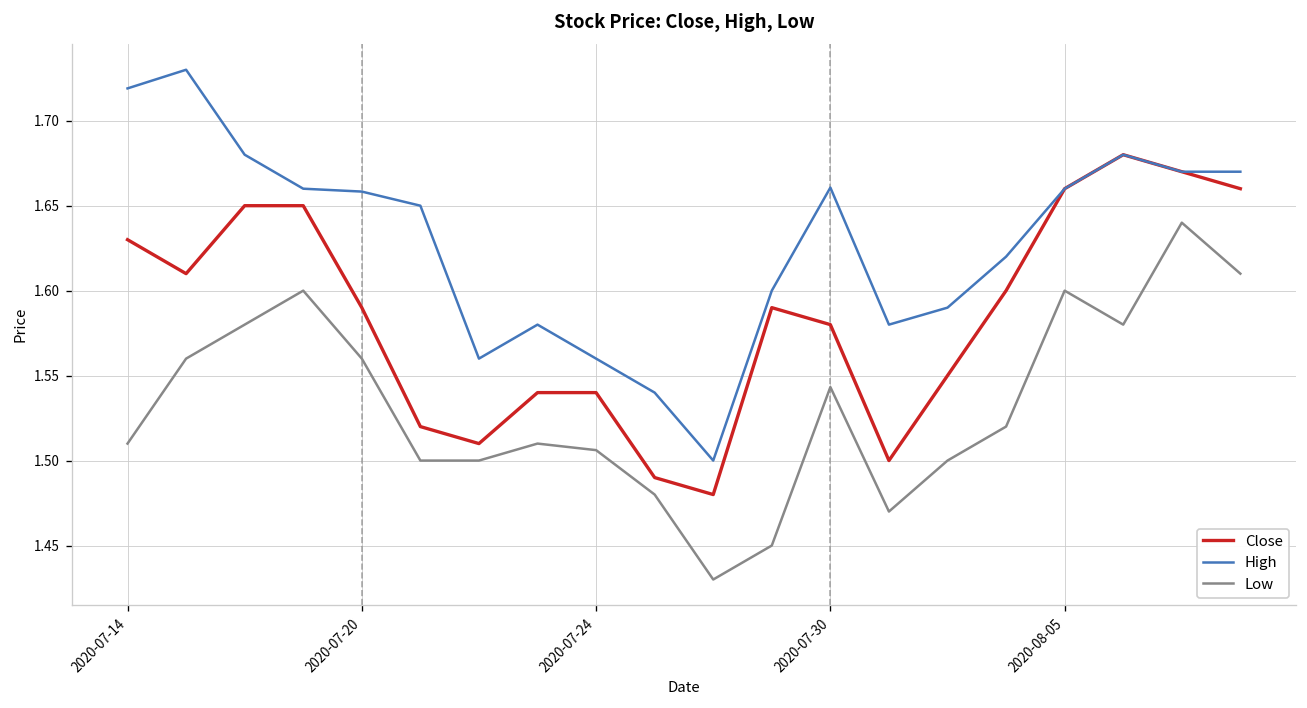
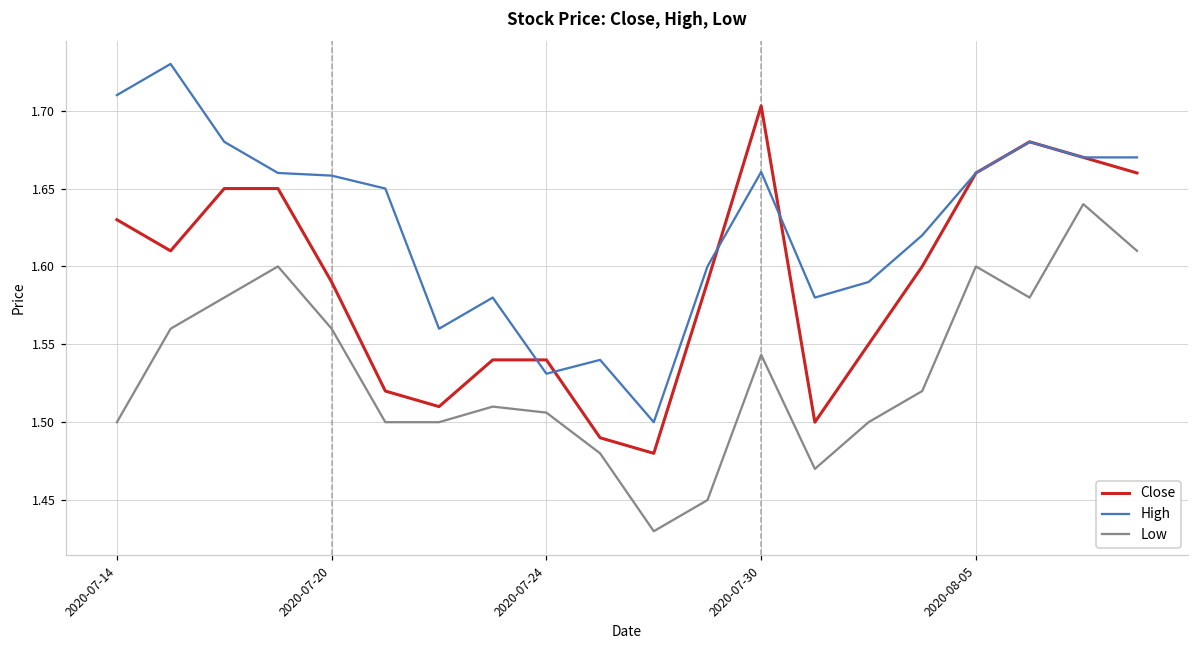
  {
    "Close": {
      "2020-07-14": 1.630,
      "2020-07-20": 1.590,
      "2020-07-24": 1.540,
-     "2020-07-30": 1.580
+     "2020-07-30": 1.703
    },
    "High": {
-     "2020-07-14": 1.719,
+     "2020-07-14": 1.710,
      "2020-07-20": 1.658,
-     "2020-07-24": 1.560,
+     "2020-07-24": 1.531,
      "2020-07-30": 1.661
    },
    "Low": {
-     "2020-07-14": 1.510,
+     "2020-07-14": 1.500,
      "2020-07-20": 1.560,
      "2020-07-24": 1.506,
      "2020-07-30": 1.543,
      "2020-08-05": 1.600
    }
  }
